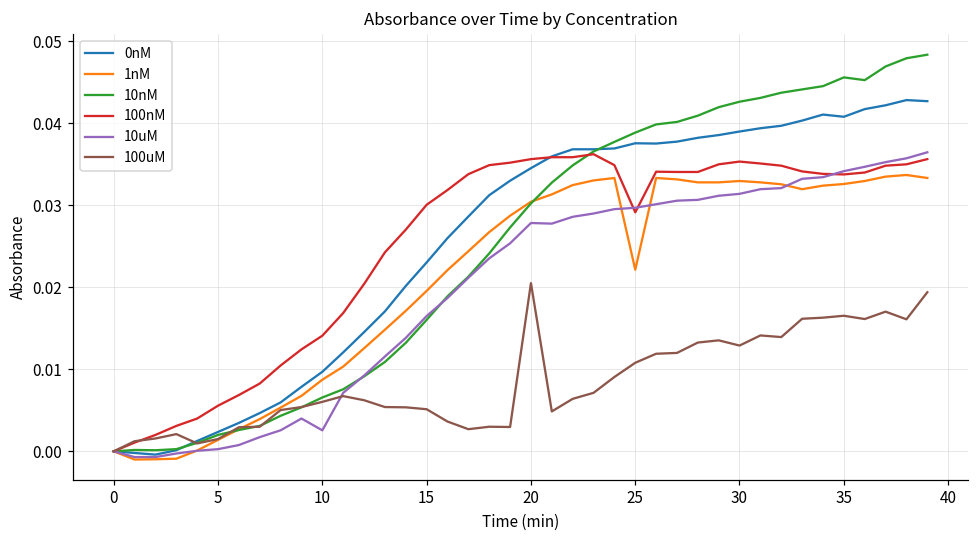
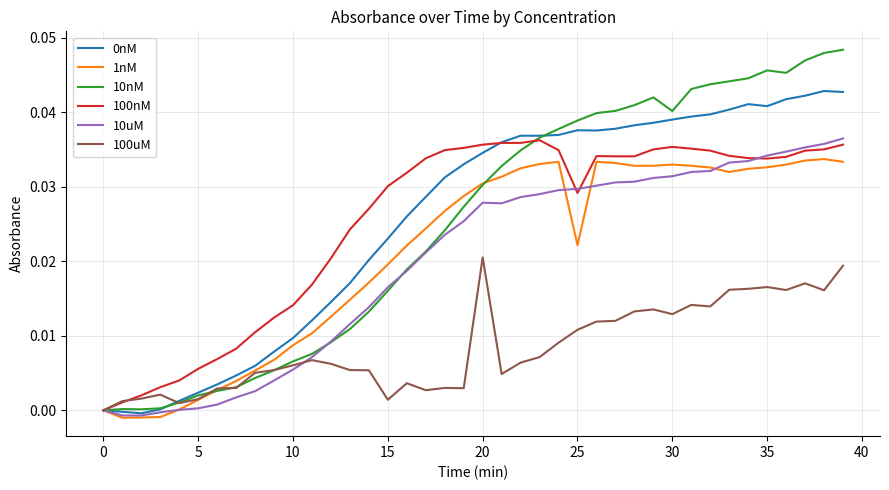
  {
    "0nM": {
      "5": 0.002,
      "10": 0.010,
      "15": 0.023,
      "20": 0.035,
      "25": 0.038,
      "30": 0.039,
      "35": 0.041
    },
    "1nM": {
      "10": 0.009,
      "15": 0.020,
      "25": 0.022,
      "30": 0.033,
      "35": 0.033
    },
    "10nM": {
      "5": 0.002,
      "10": 0.007,
      "15": 0.016,
      "25": 0.039,
-     "30": 0.043,
+     "30": 0.040,
      "35": 0.046
    },
    "100nM": {
      "5": 0.006,
      "10": 0.014,
      "15": 0.030,
      "20": 0.036,
      "25": 0.029,
      "30": 0.035,
      "35": 0.034
    },
    "10uM": {
      "5": 0.000,
-     "10": 0.003,
+     "10": 0.005,
      "15": 0.016,
      "20": 0.028,
      "25": 0.030,
      "30": 0.031,
      "35": 0.034
    },
    "100uM": {
      "10": 0.006,
-     "15": 0.005,
+     "15": 0.001,
      "20": 0.021,
      "25": 0.011,
      "30": 0.013,
      "35": 0.017
    }
  }
